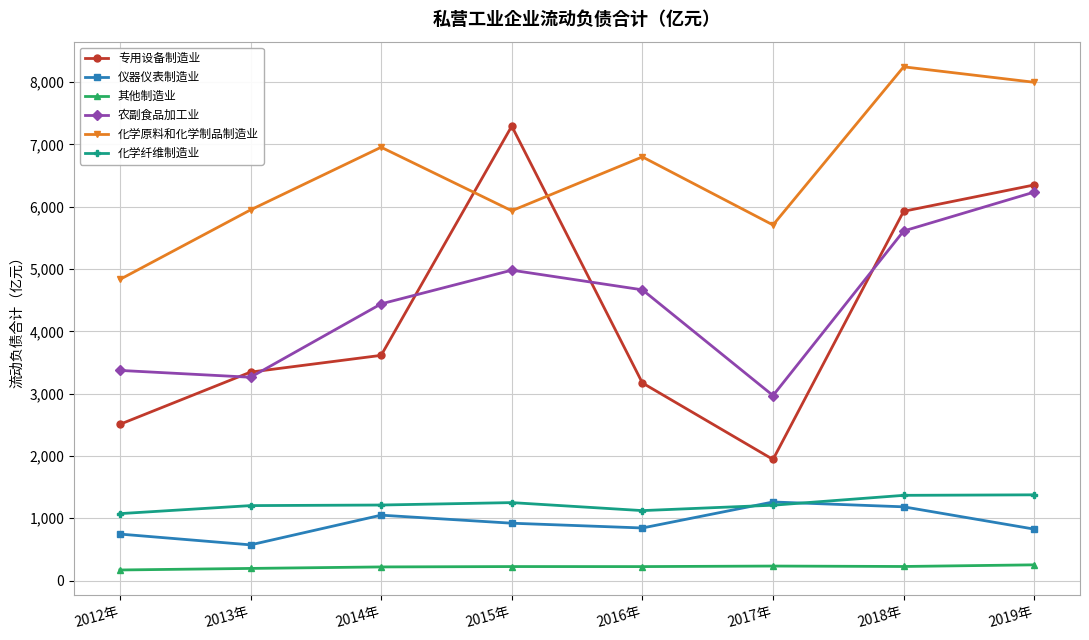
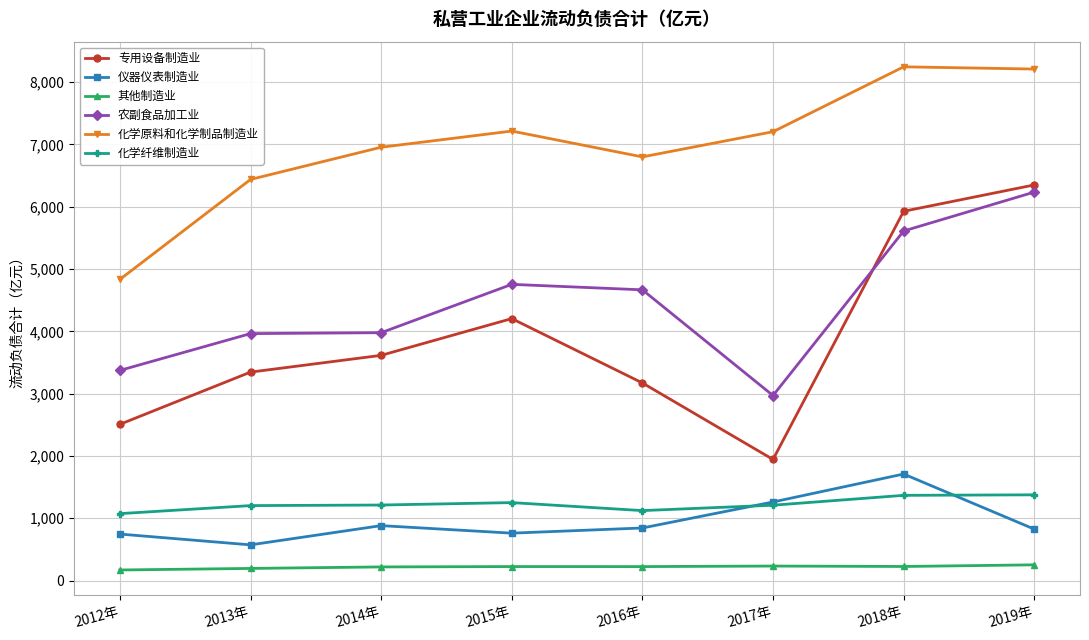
  {
    "专用设备制造业": {
      "2012年": "2,500",
      "2013年": "3,300",
      "2014年": "3,600",
-     "2015年": "7,300",
+     "2015年": "4,200",
      "2016年": "3,200",
      "2017年": "1,900",
      "2018年": "5,900",
      "2019年": "6,300"
    },
    "仪器仪表制造业": {
      "2012年": "700",
      "2013年": "600",
-     "2014年": "1,100",
-     "2015年": "900",
+     "2014年": "900",
+     "2015年": "800",
      "2016年": "800",
      "2017年": "1,300",
-     "2018年": "1,200",
+     "2018年": "1,700",
      "2019年": "800"
    },
    "农副食品加工业": {
      "2012年": "3,400",
-     "2013年": "3,300",
-     "2014年": "4,400",
-     "2015年": "5,000",
+     "2013年": "4,000",
+     "2014年": "4,000",
+     "2015年": "4,800",
      "2016年": "4,700",
      "2017年": "3,000",
      "2018年": "5,600",
      "2019年": "6,200"
    },
    "化学原料和化学制品制造业": {
      "2012年": "4,800",
-     "2013年": "5,900",
+     "2013年": "6,400",
      "2014年": "7,000",
-     "2015年": "5,900",
+     "2015年": "7,200",
      "2016年": "6,800",
-     "2017年": "5,700",
+     "2017年": "7,200",
      "2018年": "8,200",
-     "2019年": "8,000"
+     "2019年": "8,200"
    }
  }
